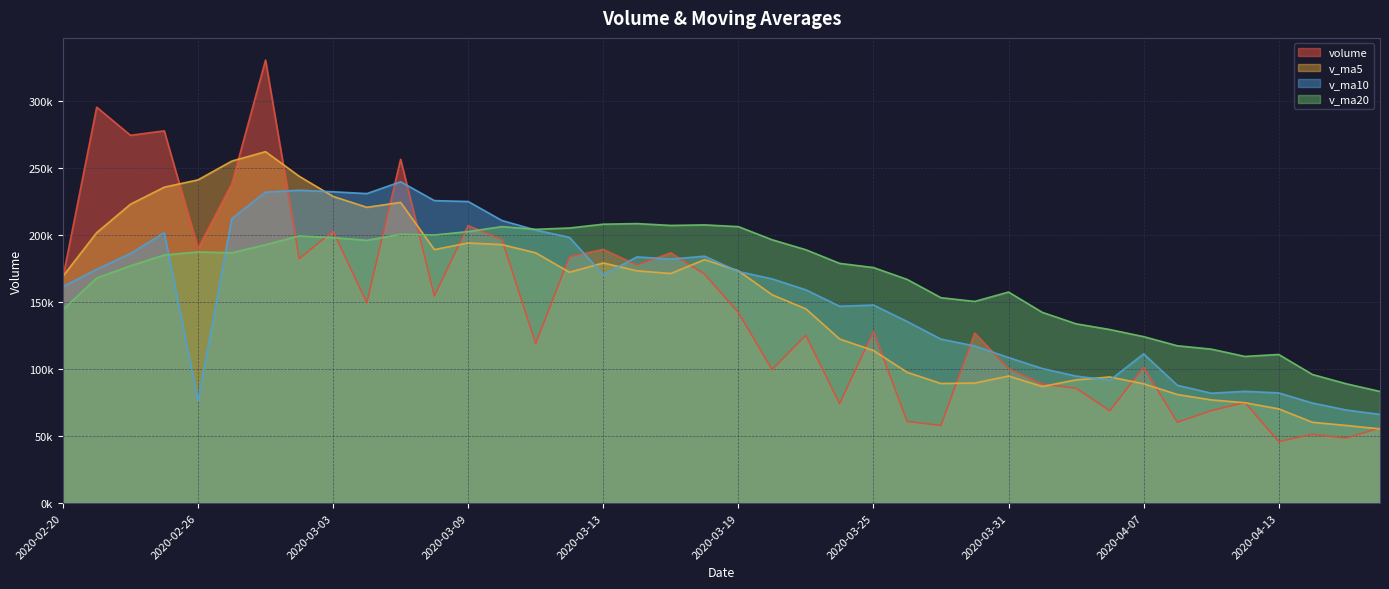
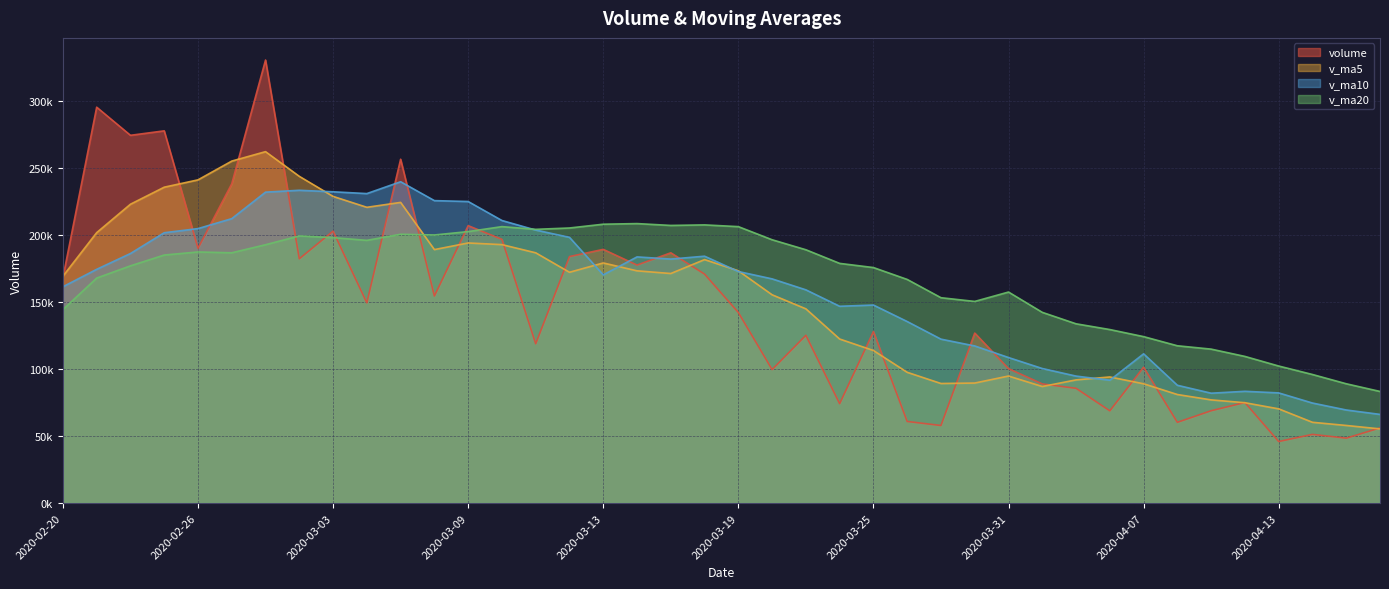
  {
    "v_ma10": {
      "2020-02-20": 161000,
-     "2020-02-26": 76000,
+     "2020-02-26": 205000,
      "2020-03-03": 232000,
      "2020-03-09": 225000,
      "2020-03-13": 170000,
      "2020-03-25": 148000,
      "2020-03-31": 109000,
      "2020-04-07": 111000,
      "2020-04-13": 82000
    },
    "v_ma20": {
      "2020-02-20": 144000,
      "2020-02-26": 187000,
      "2020-03-03": 198000,
      "2020-03-09": 203000,
      "2020-03-13": 208000,
      "2020-03-19": 206000,
      "2020-03-25": 176000,
      "2020-03-31": 158000,
      "2020-04-07": 124000,
-     "2020-04-13": 111000
+     "2020-04-13": 102000
    }
  }
